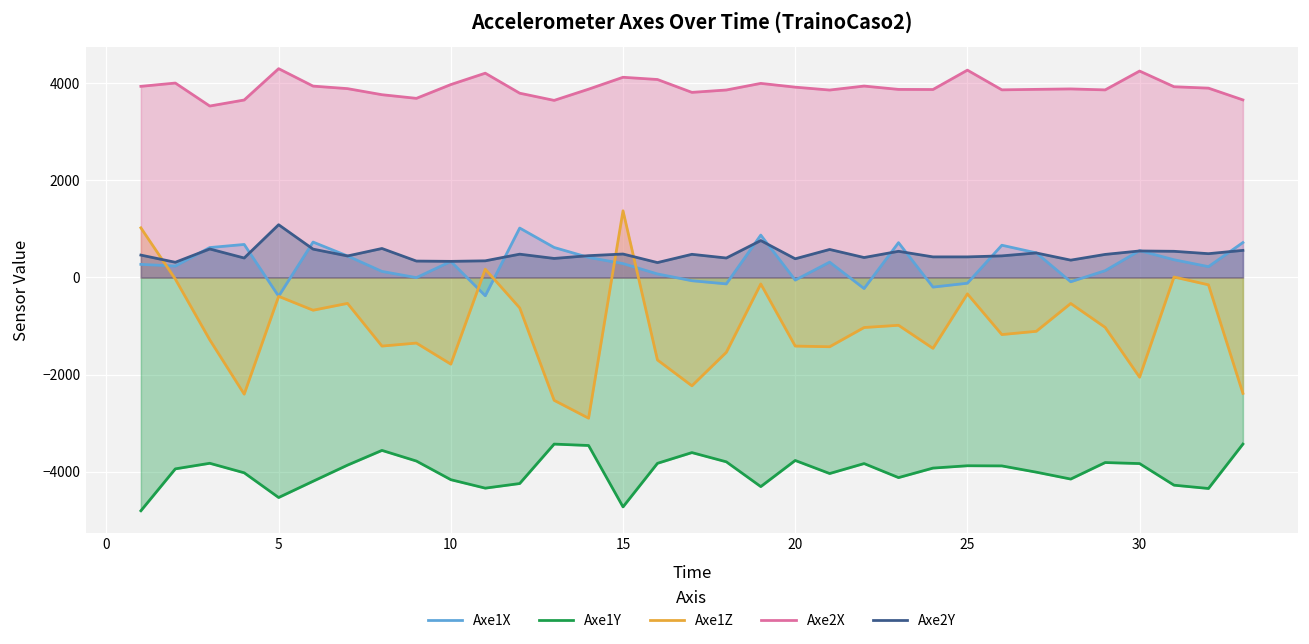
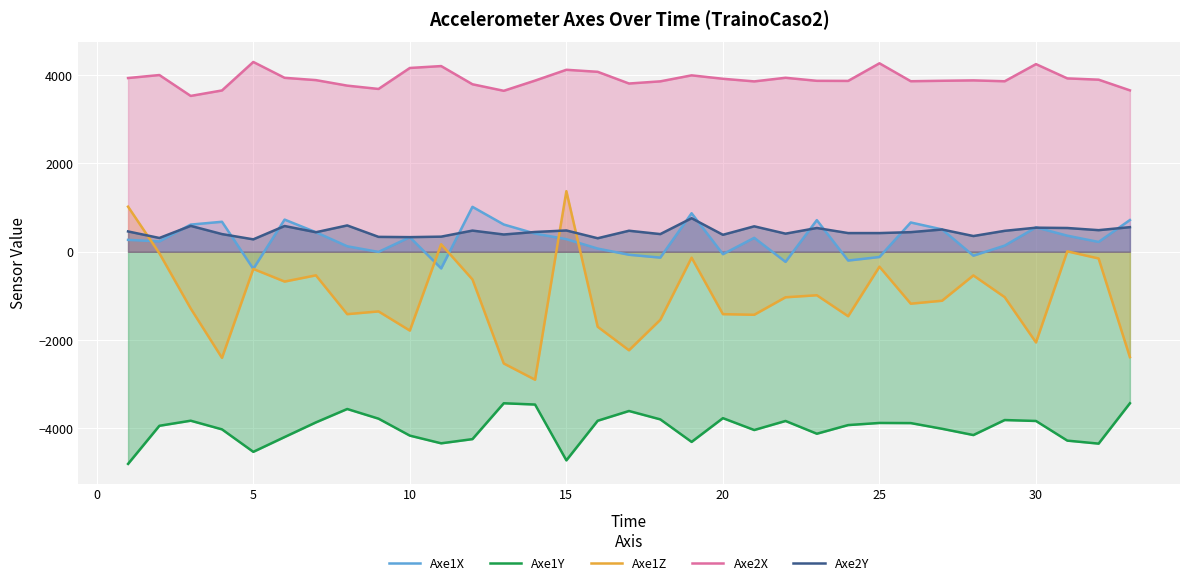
  {
    "Axe2X": {
      "5": 4300,
-     "10": 4000,
+     "10": 4200,
      "15": 4100,
      "20": 3900,
      "25": 4300,
      "30": 4300
    },
    "Axe2Y": {
-     "5": 1100,
+     "5": 300,
      "15": 500,
      "20": 400,
      "25": 400
    }
  }
